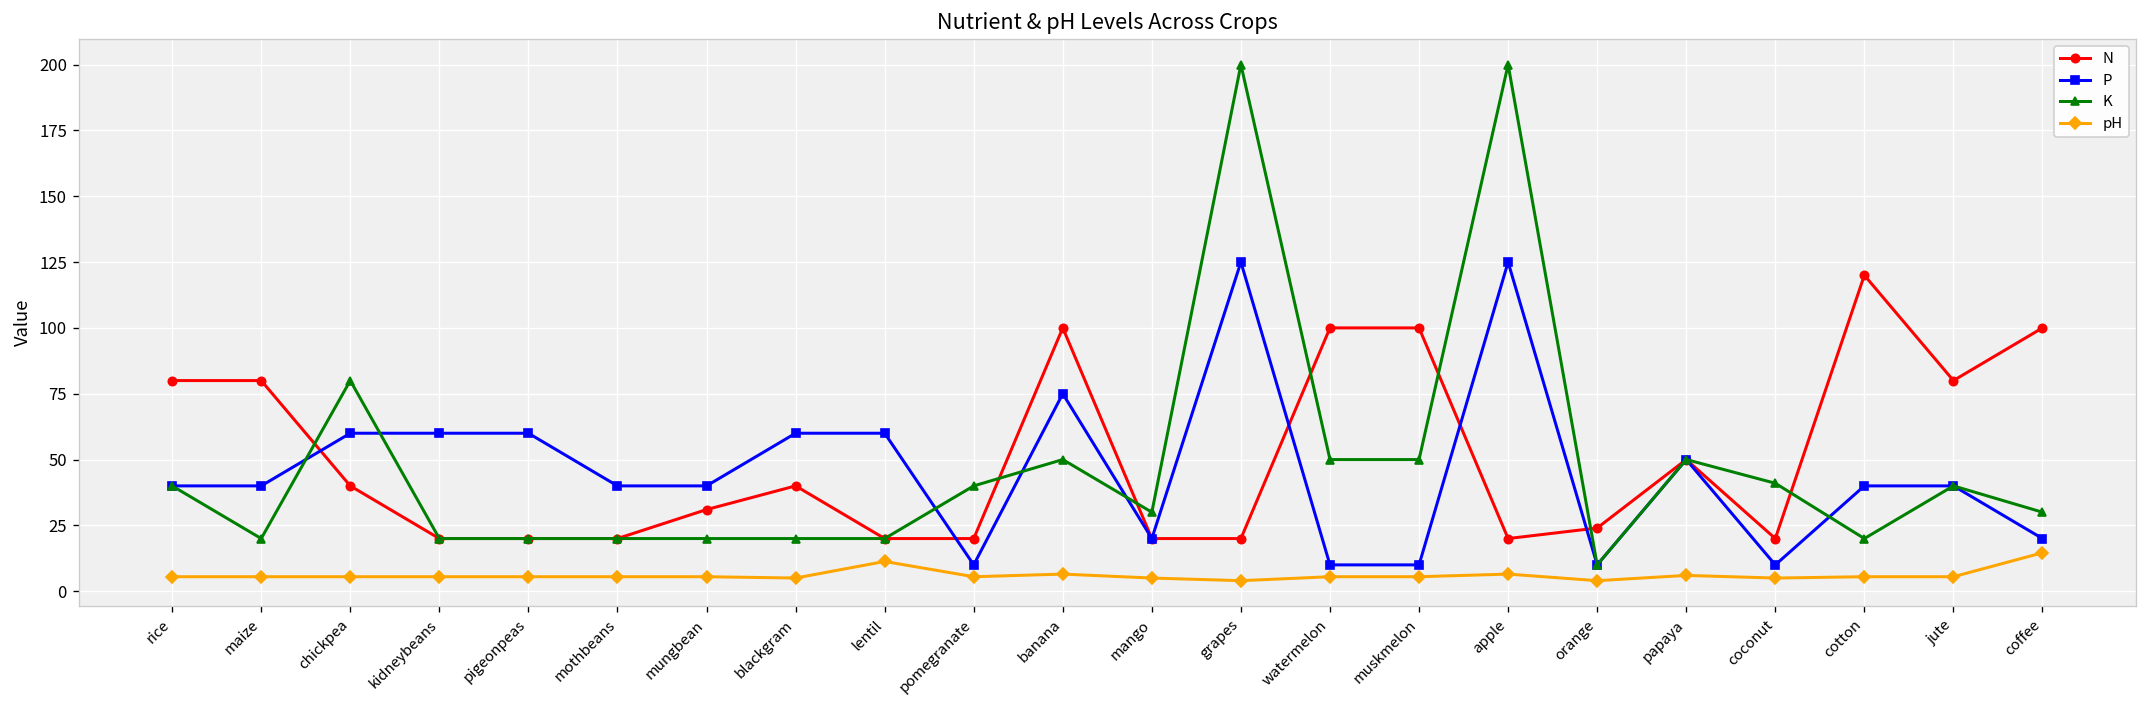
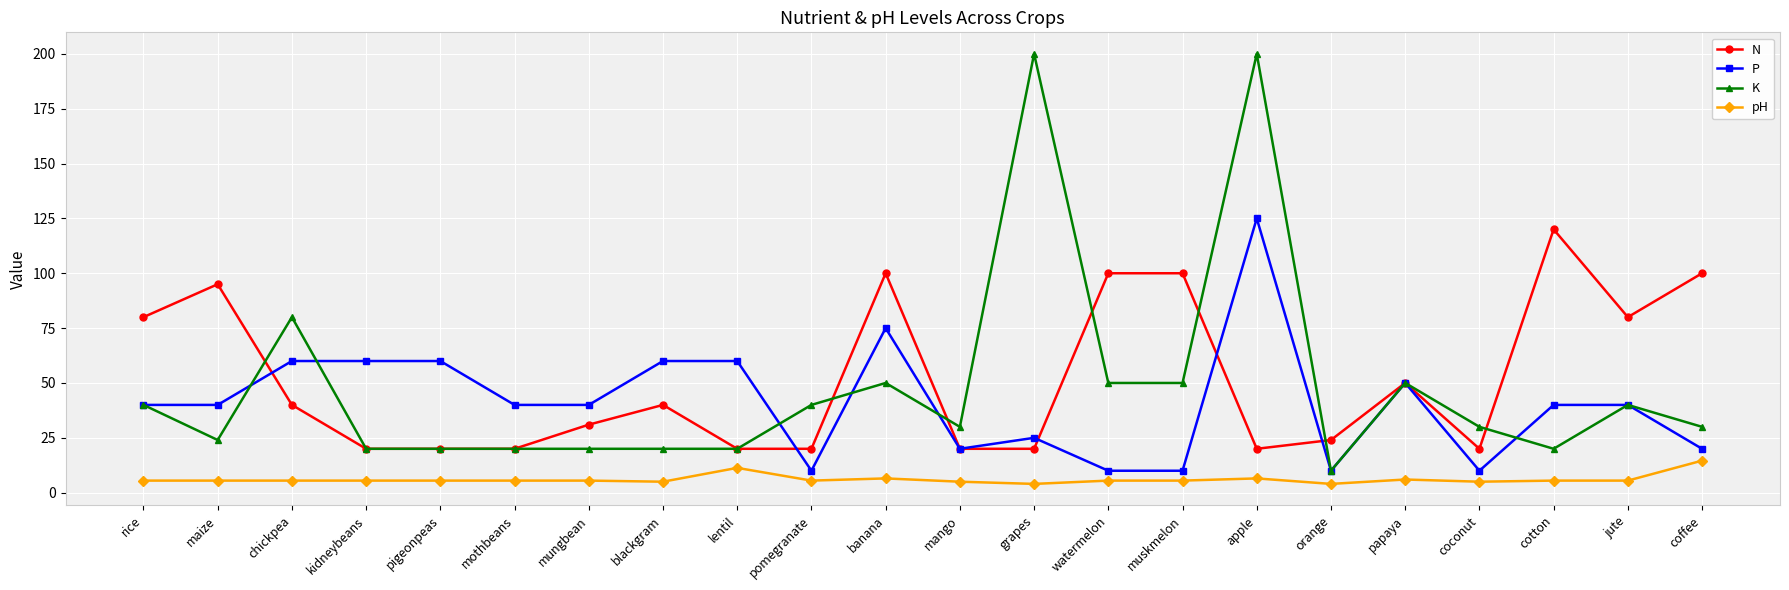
  {
    "N": {
      "rice": 80,
-     "maize": 80,
+     "maize": 95,
      "chickpea": 40,
      "mungbean": 31,
      "blackgram": 40,
      "pomegranate": 20,
      "banana": 100,
      "grapes": 20,
      "watermelon": 100,
      "muskmelon": 100,
      "apple": 20,
      "orange": 24,
      "coconut": 20,
      "cotton": 120,
      "jute": 80,
      "coffee": 100
    },
    "P": {
      "maize": 40,
      "chickpea": 60,
      "kidneybeans": 60,
      "pigeonpeas": 60,
      "mothbeans": 40,
      "mungbean": 40,
      "blackgram": 60,
      "lentil": 60,
      "pomegranate": 10,
      "banana": 75,
-     "grapes": 125,
+     "grapes": 25,
      "watermelon": 10,
      "muskmelon": 10,
      "apple": 125,
      "coconut": 10,
      "cotton": 40,
      "coffee": 20
    },
    "K": {
-     "maize": 20,
+     "maize": 24,
      "chickpea": 80,
      "mungbean": 20,
      "blackgram": 20,
      "pomegranate": 40,
      "banana": 50,
      "mango": 30,
      "grapes": 200,
      "watermelon": 50,
      "muskmelon": 50,
      "apple": 200,
-     "coconut": 41,
+     "coconut": 30,
      "cotton": 20,
      "coffee": 30
    },
    "pH": {
      "rice": 6,
      "maize": 6,
      "chickpea": 6,
      "kidneybeans": 6,
      "pigeonpeas": 6,
      "mothbeans": 6,
      "mungbean": 6,
      "blackgram": 5,
      "lentil": 11,
      "pomegranate": 6,
      "banana": 7,
      "mango": 5,
      "grapes": 4,
      "watermelon": 6,
      "muskmelon": 6,
      "apple": 7,
      "orange": 4,
      "papaya": 6,
      "coconut": 5,
      "cotton": 6,
      "jute": 6,
      "coffee": 15
    }
  }
